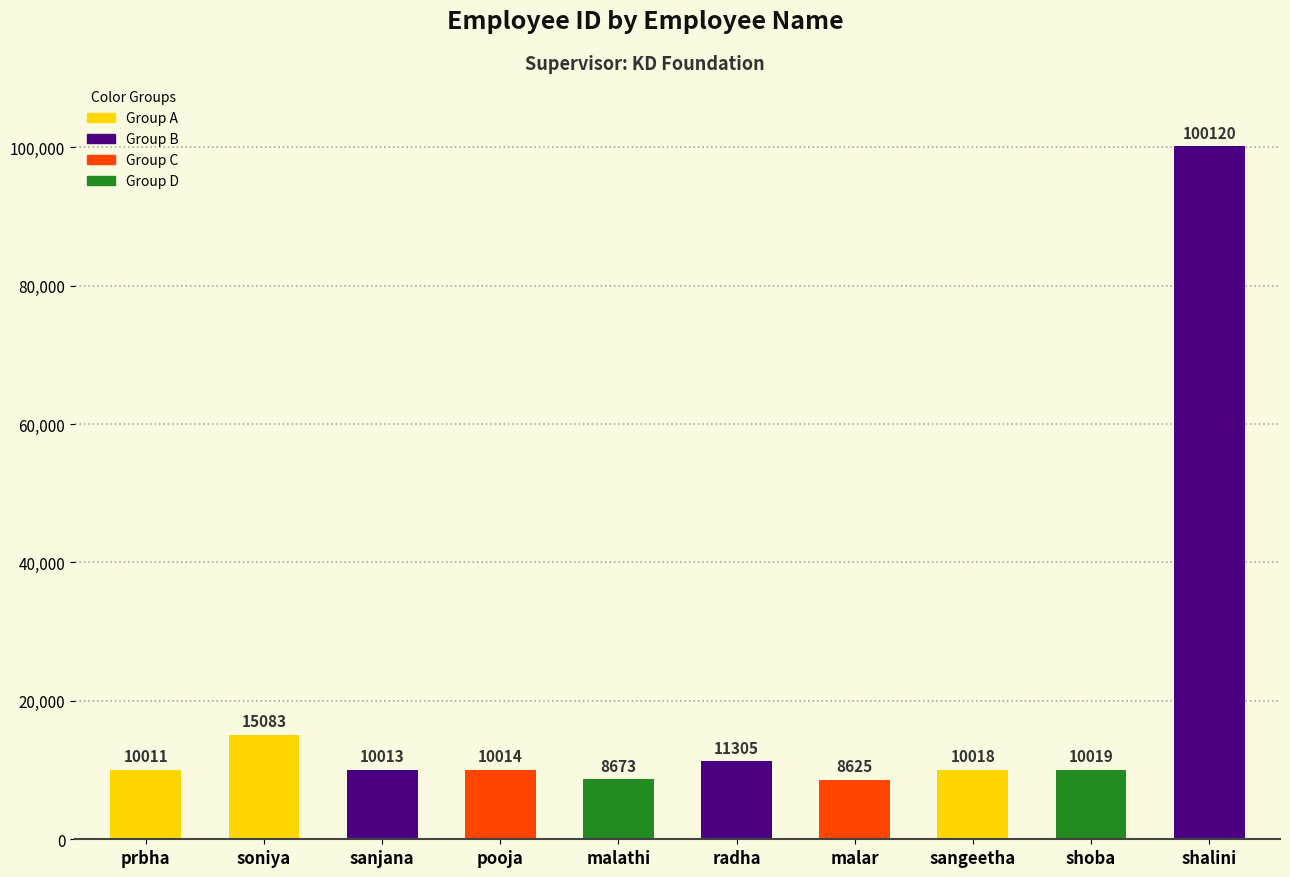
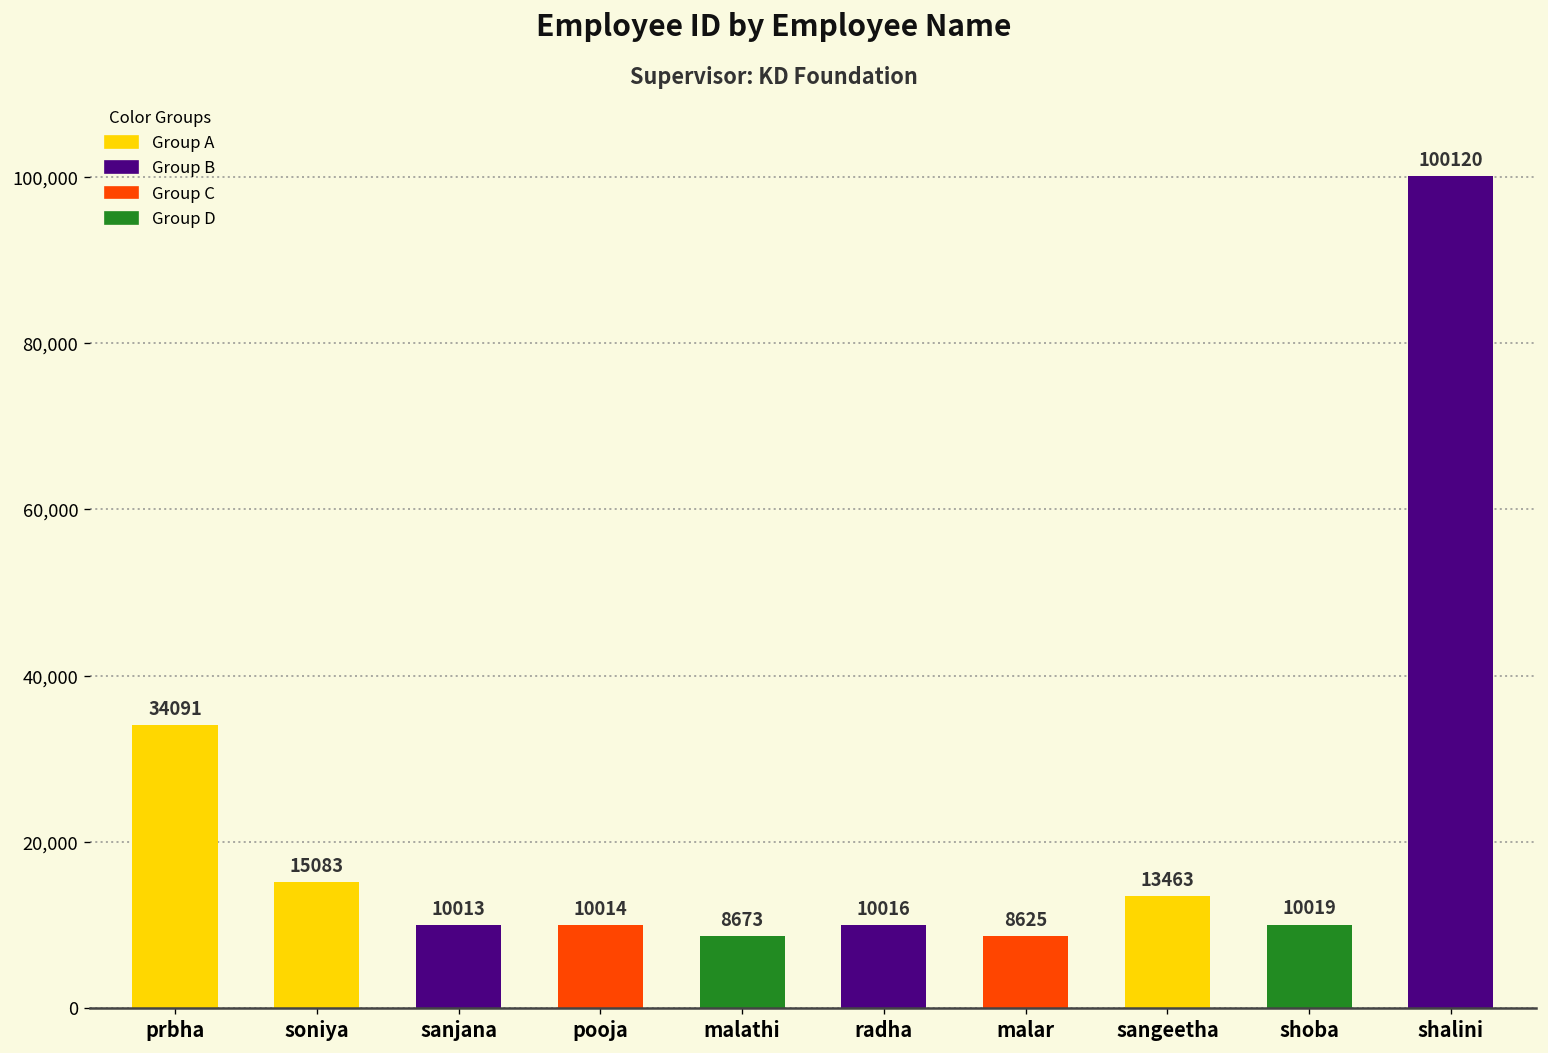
  {
-   "prbha": 10011,
+   "prbha": 34091,
    "soniya": 15083,
    "sanjana": 10013,
    "pooja": 10014,
    "malathi": 8673,
-   "radha": 11305,
+   "radha": 10016,
    "malar": 8625,
-   "sangeetha": 10018,
+   "sangeetha": 13463,
    "shoba": 10019,
    "shalini": 100120
  }
